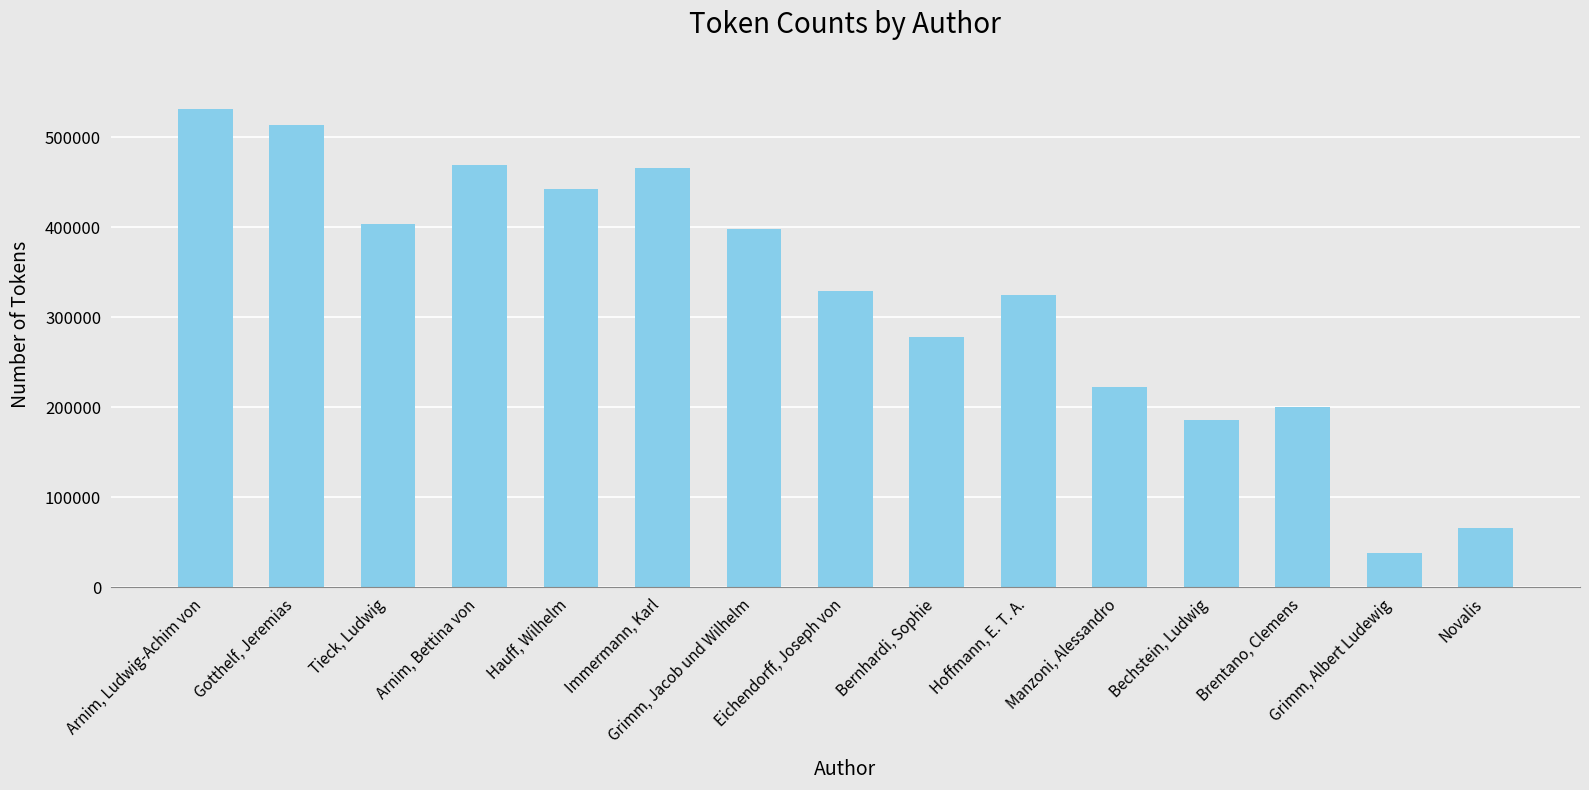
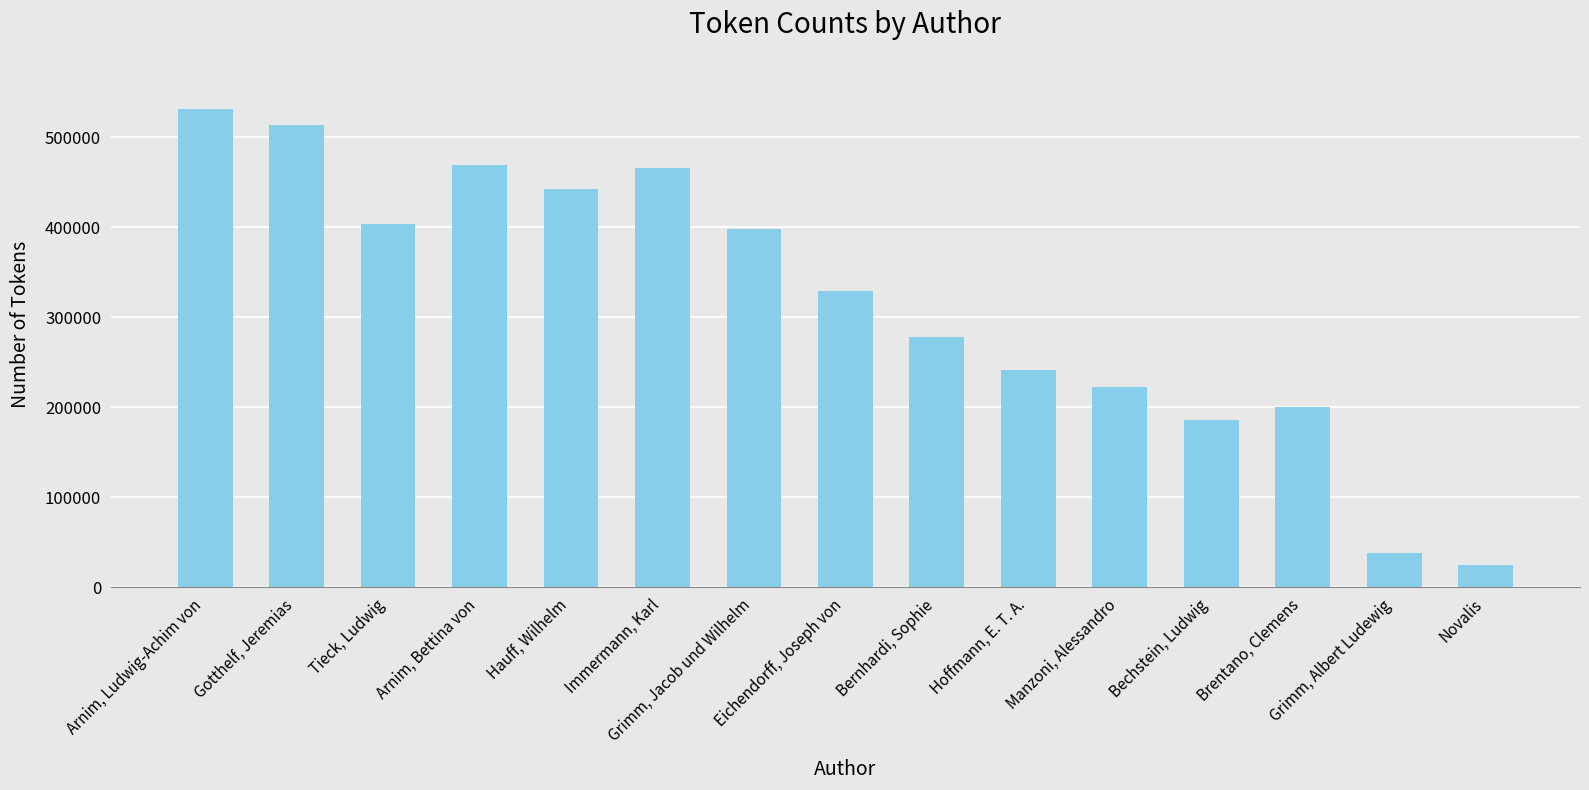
  {
    "Arnim, Ludwig-Achim von": 530000,
    "Gotthelf, Jeremias": 510000,
    "Tieck, Ludwig": 400000,
    "Arnim, Bettina von": 470000,
    "Hauff, Wilhelm": 440000,
    "Immermann, Karl": 470000,
    "Grimm, Jacob und Wilhelm": 400000,
    "Eichendorff, Joseph von": 330000,
    "Bernhardi, Sophie": 280000,
-   "Hoffmann, E. T. A.": 330000,
+   "Hoffmann, E. T. A.": 240000,
    "Manzoni, Alessandro": 220000,
    "Bechstein, Ludwig": 190000,
    "Brentano, Clemens": 200000,
    "Grimm, Albert Ludewig": 40000,
-   "Novalis": 70000
+   "Novalis": 20000
  }
